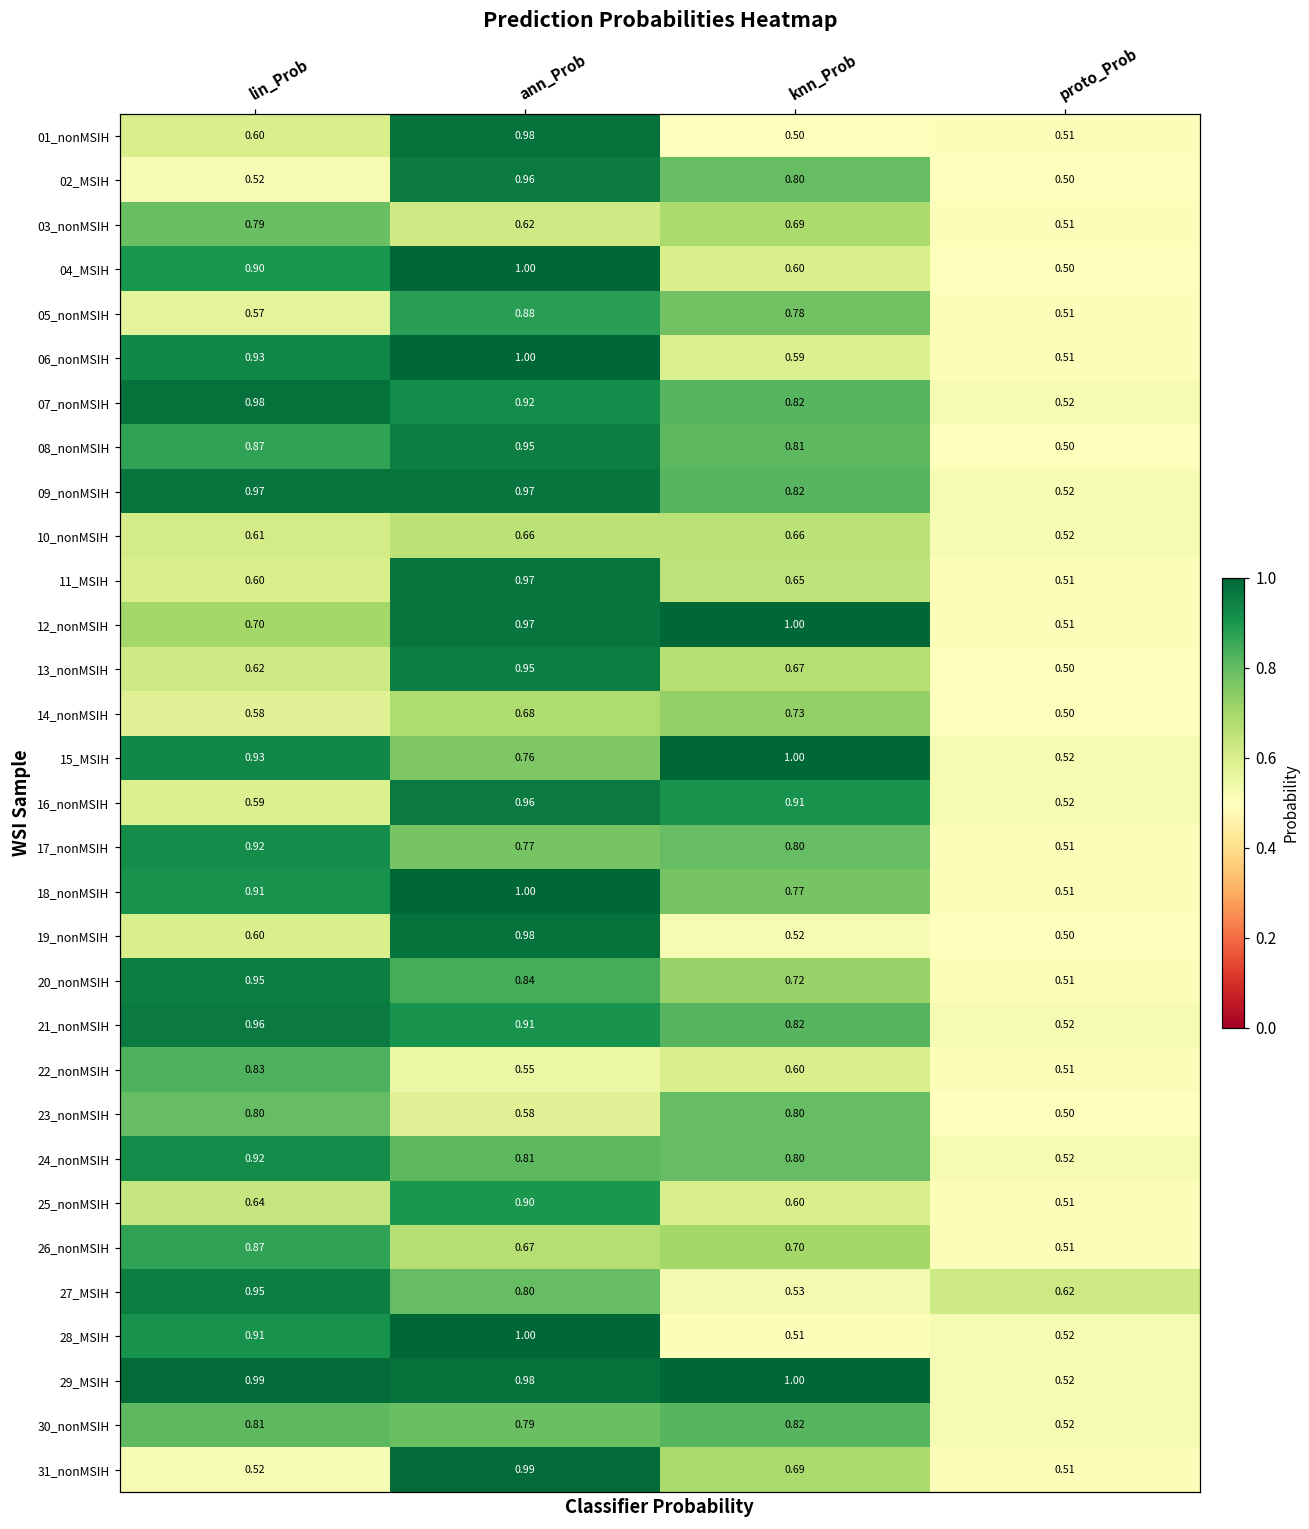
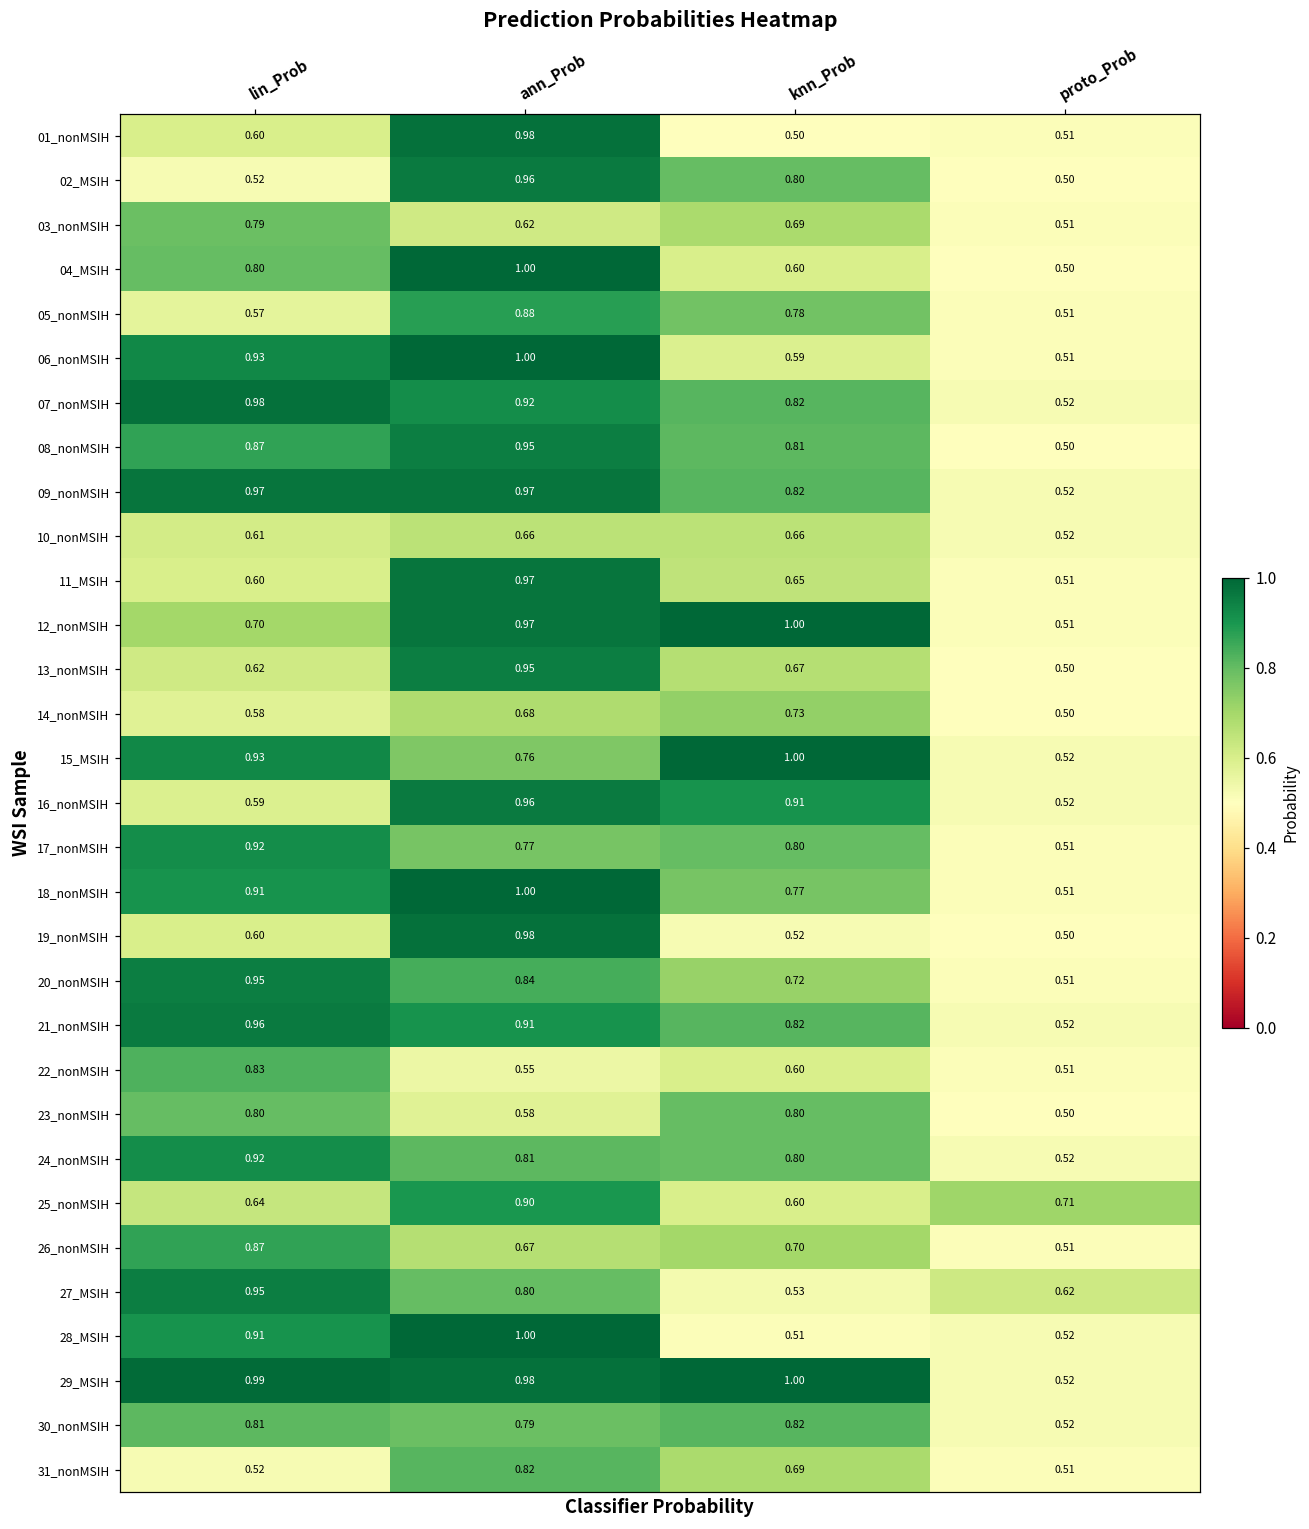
  {
    "01_nonMSIH": {
      "lin_Prob": 0.60,
      "ann_Prob": 0.98,
      "knn_Prob": 0.50,
      "proto_Prob": 0.51
    },
    "02_MSIH": {
      "lin_Prob": 0.52,
      "ann_Prob": 0.96,
      "knn_Prob": 0.80,
      "proto_Prob": 0.50
    },
    "03_nonMSIH": {
      "lin_Prob": 0.79,
      "ann_Prob": 0.62,
      "knn_Prob": 0.69,
      "proto_Prob": 0.51
    },
    "04_MSIH": {
-     "lin_Prob": 0.90,
+     "lin_Prob": 0.80,
      "ann_Prob": 1.00,
      "knn_Prob": 0.60,
      "proto_Prob": 0.50
    },
    "05_nonMSIH": {
      "lin_Prob": 0.57,
      "ann_Prob": 0.88,
      "knn_Prob": 0.78,
      "proto_Prob": 0.51
    },
    "06_nonMSIH": {
      "lin_Prob": 0.93,
      "ann_Prob": 1.00,
      "knn_Prob": 0.59,
      "proto_Prob": 0.51
    },
    "07_nonMSIH": {
      "lin_Prob": 0.98,
      "ann_Prob": 0.92,
      "knn_Prob": 0.82,
      "proto_Prob": 0.52
    },
    "08_nonMSIH": {
      "lin_Prob": 0.87,
      "ann_Prob": 0.95,
      "knn_Prob": 0.81,
      "proto_Prob": 0.50
    },
    "09_nonMSIH": {
      "lin_Prob": 0.97,
      "ann_Prob": 0.97,
      "knn_Prob": 0.82,
      "proto_Prob": 0.52
    },
    "10_nonMSIH": {
      "lin_Prob": 0.61,
      "ann_Prob": 0.66,
      "knn_Prob": 0.66,
      "proto_Prob": 0.52
    },
    "11_MSIH": {
      "lin_Prob": 0.60,
      "ann_Prob": 0.97,
      "knn_Prob": 0.65,
      "proto_Prob": 0.51
    },
    "12_nonMSIH": {
      "lin_Prob": 0.70,
      "ann_Prob": 0.97,
      "knn_Prob": 1.00,
      "proto_Prob": 0.51
    },
    "13_nonMSIH": {
      "lin_Prob": 0.62,
      "ann_Prob": 0.95,
      "knn_Prob": 0.67,
      "proto_Prob": 0.50
    },
    "14_nonMSIH": {
      "lin_Prob": 0.58,
      "ann_Prob": 0.68,
      "knn_Prob": 0.73,
      "proto_Prob": 0.50
    },
    "15_MSIH": {
      "lin_Prob": 0.93,
      "ann_Prob": 0.76,
      "knn_Prob": 1.00,
      "proto_Prob": 0.52
    },
    "16_nonMSIH": {
      "lin_Prob": 0.59,
      "ann_Prob": 0.96,
      "knn_Prob": 0.91,
      "proto_Prob": 0.52
    },
    "17_nonMSIH": {
      "lin_Prob": 0.92,
      "ann_Prob": 0.77,
      "knn_Prob": 0.80,
      "proto_Prob": 0.51
    },
    "18_nonMSIH": {
      "lin_Prob": 0.91,
      "ann_Prob": 1.00,
      "knn_Prob": 0.77,
      "proto_Prob": 0.51
    },
    "19_nonMSIH": {
      "lin_Prob": 0.60,
      "ann_Prob": 0.98,
      "knn_Prob": 0.52,
      "proto_Prob": 0.50
    },
    "20_nonMSIH": {
      "lin_Prob": 0.95,
      "ann_Prob": 0.84,
      "knn_Prob": 0.72,
      "proto_Prob": 0.51
    },
    "21_nonMSIH": {
      "lin_Prob": 0.96,
      "ann_Prob": 0.91,
      "knn_Prob": 0.82,
      "proto_Prob": 0.52
    },
    "22_nonMSIH": {
      "lin_Prob": 0.83,
      "ann_Prob": 0.55,
      "knn_Prob": 0.60,
      "proto_Prob": 0.51
    },
    "23_nonMSIH": {
      "lin_Prob": 0.80,
      "ann_Prob": 0.58,
      "knn_Prob": 0.80,
      "proto_Prob": 0.50
    },
    "24_nonMSIH": {
      "lin_Prob": 0.92,
      "ann_Prob": 0.81,
      "knn_Prob": 0.80,
      "proto_Prob": 0.52
    },
    "25_nonMSIH": {
      "lin_Prob": 0.64,
      "ann_Prob": 0.90,
      "knn_Prob": 0.60,
-     "proto_Prob": 0.51
+     "proto_Prob": 0.71
    },
    "26_nonMSIH": {
      "lin_Prob": 0.87,
      "ann_Prob": 0.67,
      "knn_Prob": 0.70,
      "proto_Prob": 0.51
    },
    "27_MSIH": {
      "lin_Prob": 0.95,
      "ann_Prob": 0.80,
      "knn_Prob": 0.53,
      "proto_Prob": 0.62
    },
    "28_MSIH": {
      "lin_Prob": 0.91,
      "ann_Prob": 1.00,
      "knn_Prob": 0.51,
      "proto_Prob": 0.52
    },
    "29_MSIH": {
      "lin_Prob": 0.99,
      "ann_Prob": 0.98,
      "knn_Prob": 1.00,
      "proto_Prob": 0.52
    },
    "30_nonMSIH": {
      "lin_Prob": 0.81,
      "ann_Prob": 0.79,
      "knn_Prob": 0.82,
      "proto_Prob": 0.52
    },
    "31_nonMSIH": {
      "lin_Prob": 0.52,
-     "ann_Prob": 0.99,
+     "ann_Prob": 0.82,
      "knn_Prob": 0.69,
      "proto_Prob": 0.51
    }
  }
